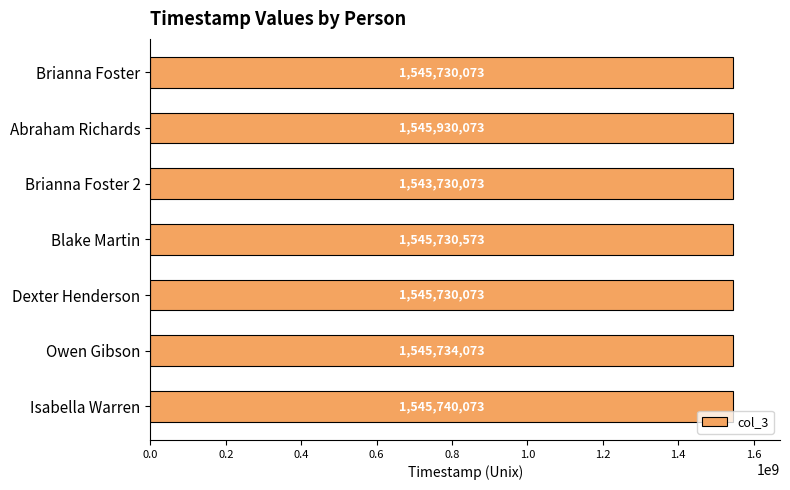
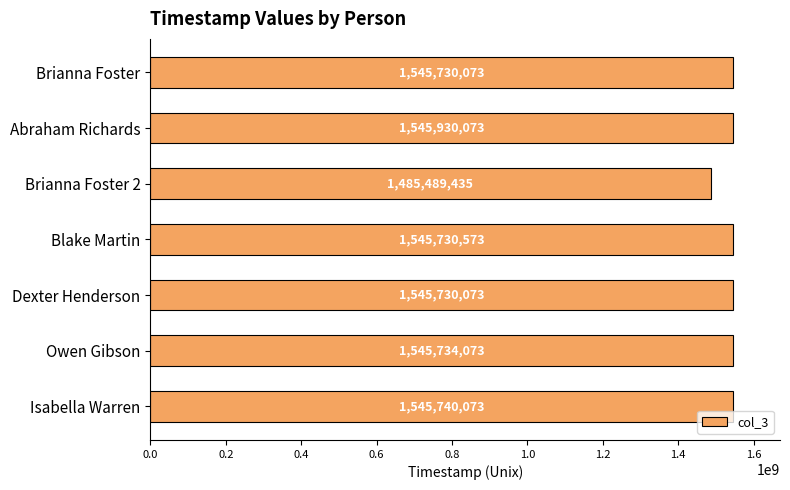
  {
    "Brianna Foster": "1,545,730,073",
    "Abraham Richards": "1,545,930,073",
-   "Brianna Foster 2": "1,543,730,073",
+   "Brianna Foster 2": "1,485,489,435",
    "Blake Martin": "1,545,730,573",
    "Dexter Henderson": "1,545,730,073",
    "Owen Gibson": "1,545,734,073",
    "Isabella Warren": "1,545,740,073"
  }
